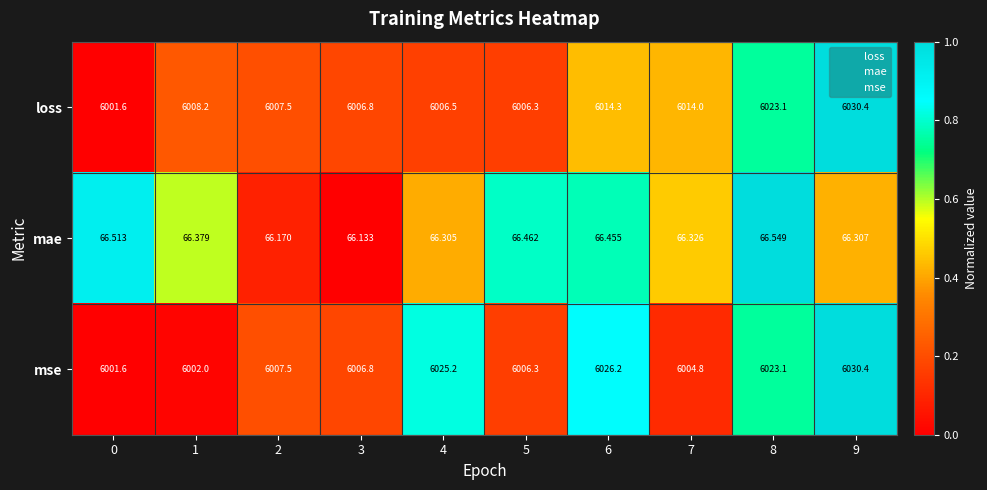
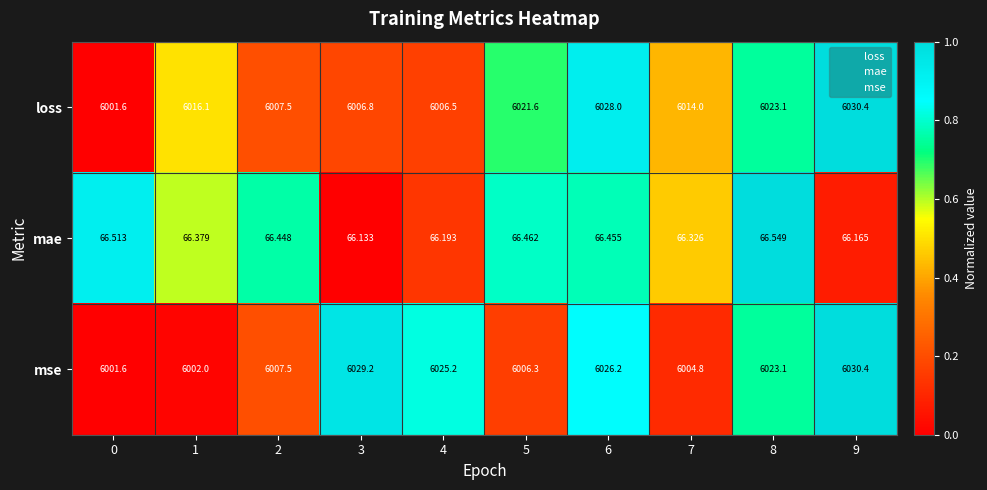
  {
    "loss": {
      "0": 6001.6,
-     "1": 6008.2,
+     "1": 6016.1,
      "2": 6007.5,
      "3": 6006.8,
      "4": 6006.5,
-     "5": 6006.3,
-     "6": 6014.3,
+     "5": 6021.6,
+     "6": 6028.0,
      "7": 6014.0,
      "8": 6023.1,
      "9": 6030.4
    },
    "mae": {
      "0": 66.513,
      "1": 66.379,
-     "2": 66.170,
+     "2": 66.448,
      "3": 66.133,
-     "4": 66.305,
+     "4": 66.193,
      "5": 66.462,
      "6": 66.455,
      "7": 66.326,
      "8": 66.549,
-     "9": 66.307
+     "9": 66.165
    },
    "mse": {
      "0": 6001.6,
      "1": 6002.0,
      "2": 6007.5,
-     "3": 6006.8,
+     "3": 6029.2,
      "4": 6025.2,
      "5": 6006.3,
      "6": 6026.2,
      "7": 6004.8,
      "8": 6023.1,
      "9": 6030.4
    }
  }
